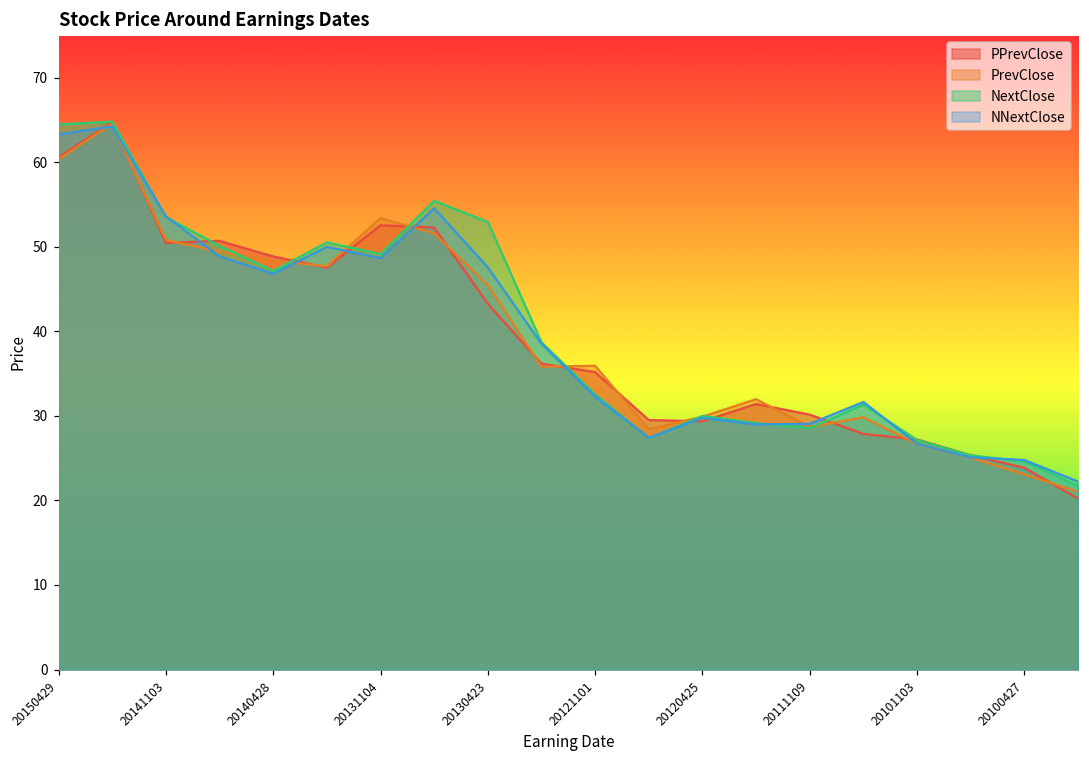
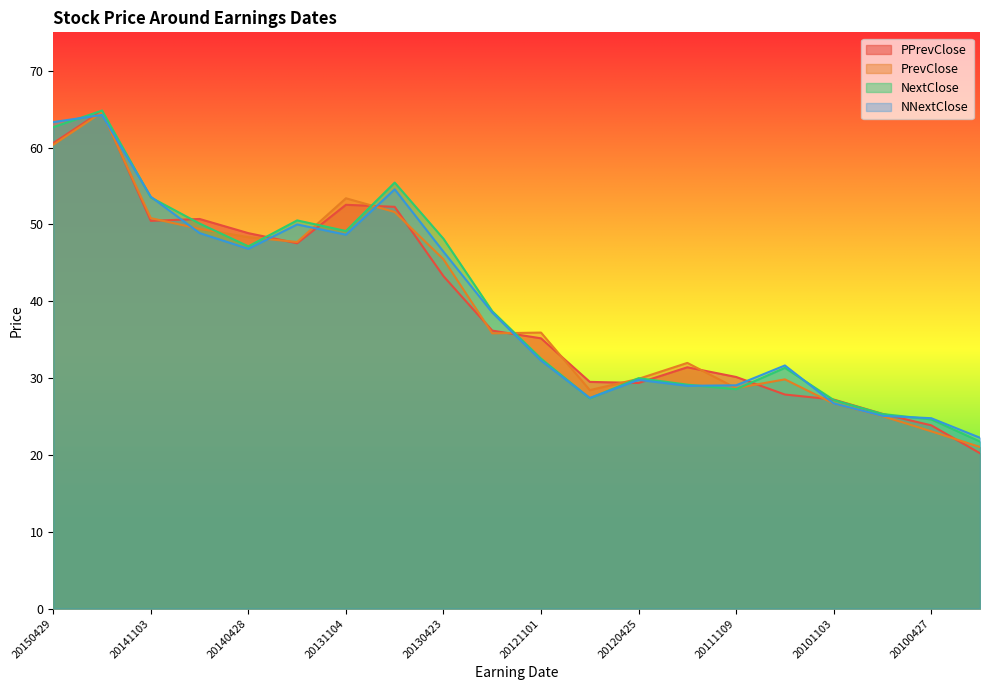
  {
    "NextClose": {
-     "20150429": 64,
+     "20150429": 63,
      "20131104": 49,
-     "20130423": 53
+     "20130423": 48
    },
    "NNextClose": {
      "20150429": 63,
      "20131104": 49,
-     "20130423": 48,
+     "20130423": 46,
      "20111109": 29
    }
  }
